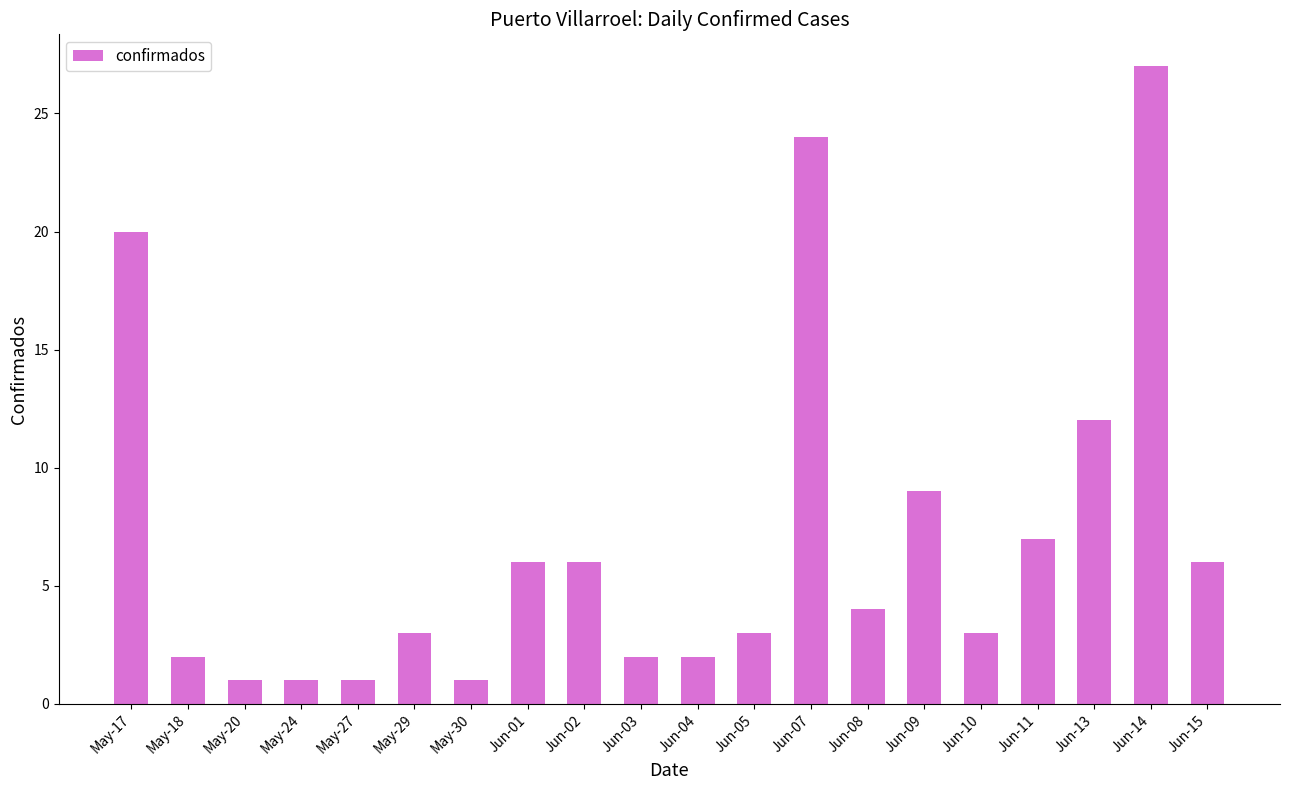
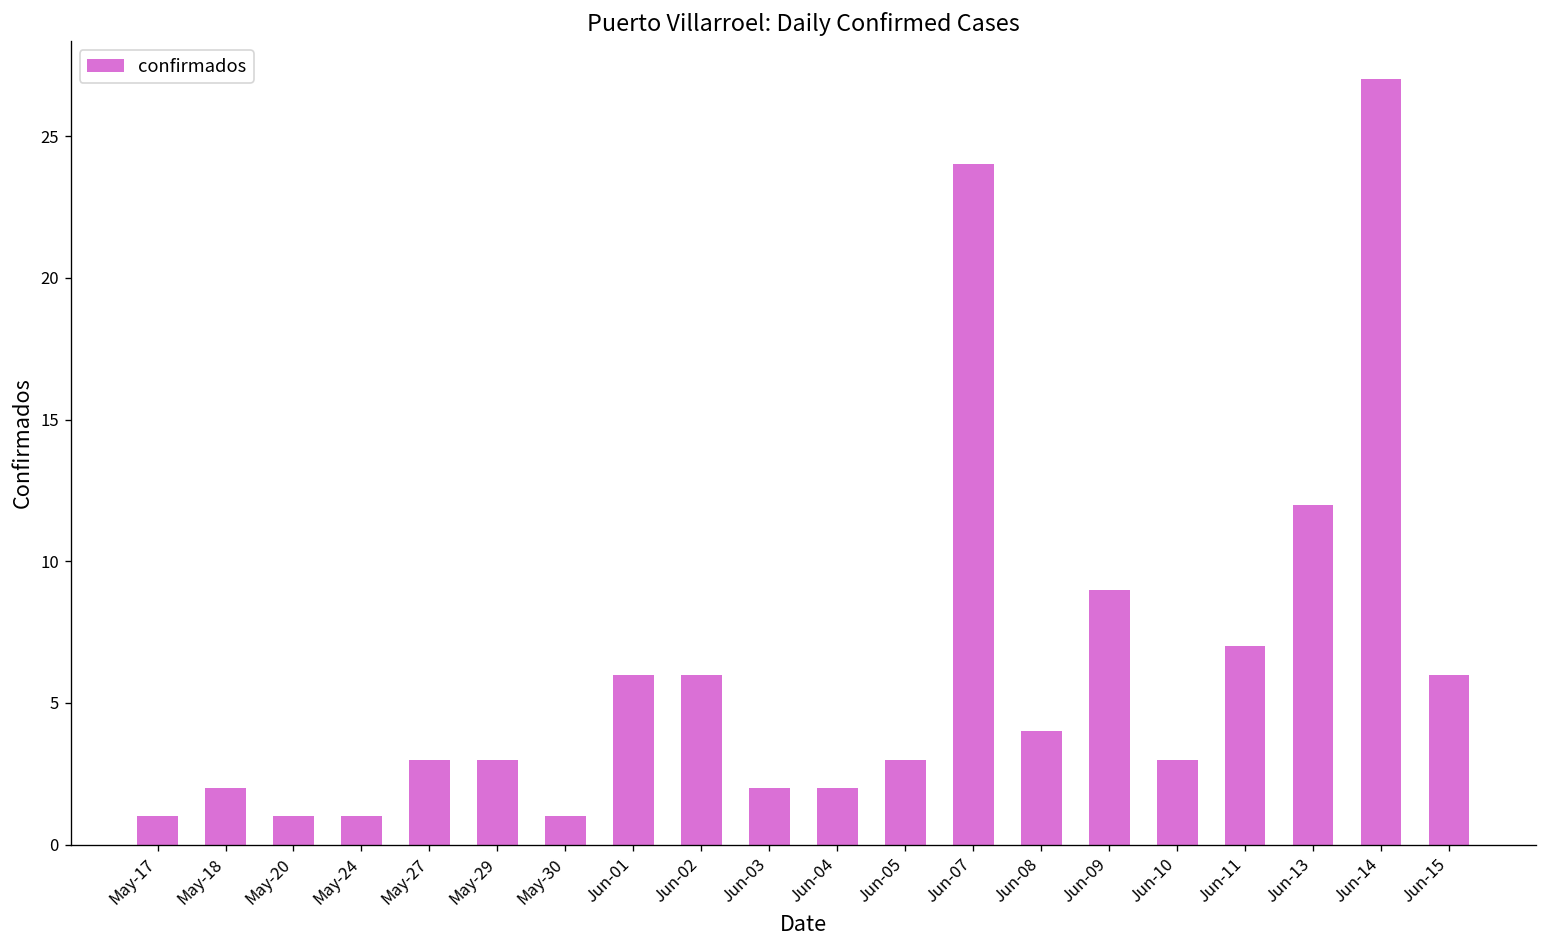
  {
-   "May-17": 20,
+   "May-17": 1,
    "May-18": 2,
    "May-20": 1,
    "May-24": 1,
-   "May-27": 1,
+   "May-27": 3,
    "May-29": 3,
    "May-30": 1,
    "Jun-01": 6,
    "Jun-02": 6,
    "Jun-03": 2,
    "Jun-04": 2,
    "Jun-05": 3,
    "Jun-07": 24,
    "Jun-08": 4,
    "Jun-09": 9,
    "Jun-10": 3,
    "Jun-11": 7,
    "Jun-13": 12,
    "Jun-14": 27,
    "Jun-15": 6
  }
